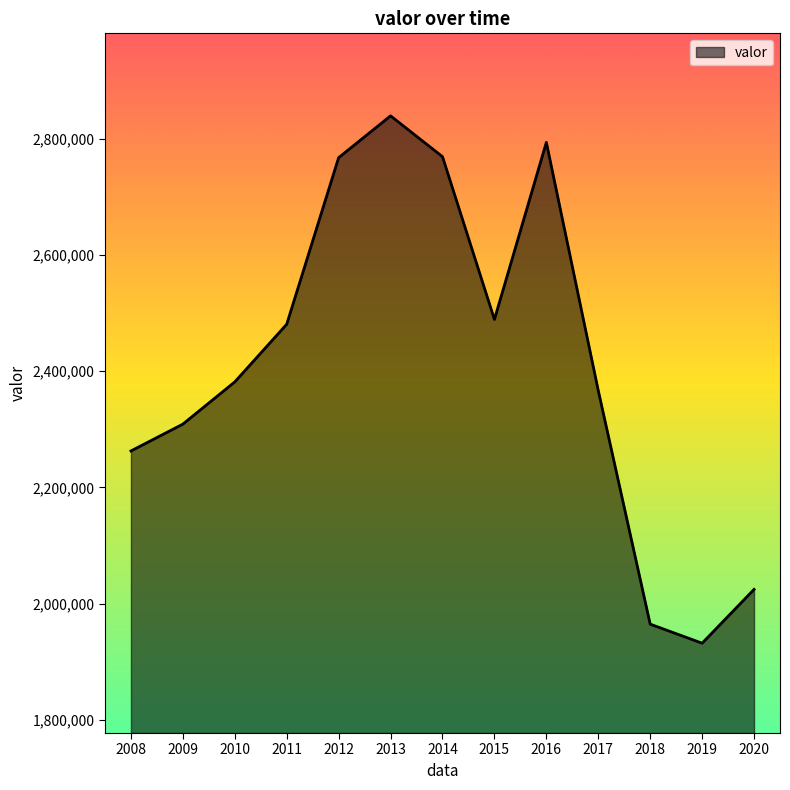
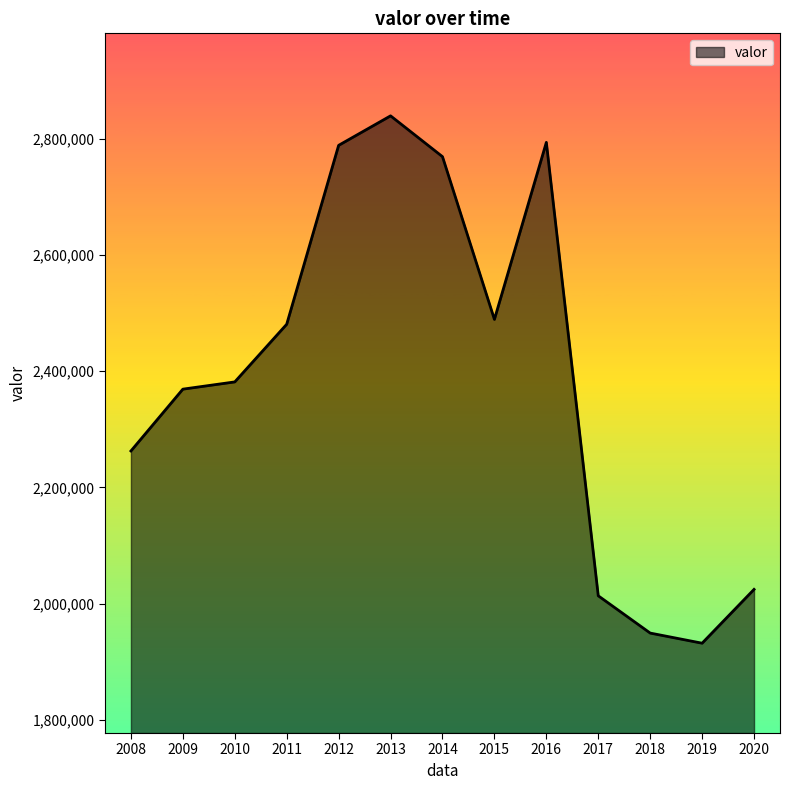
  {
    "2008": "2,260,000",
-   "2009": "2,310,000",
+   "2009": "2,370,000",
    "2010": "2,380,000",
    "2011": "2,480,000",
-   "2012": "2,770,000",
+   "2012": "2,790,000",
    "2013": "2,840,000",
    "2014": "2,770,000",
    "2015": "2,490,000",
    "2016": "2,790,000",
-   "2017": "2,370,000",
-   "2018": "1,960,000",
+   "2017": "2,010,000",
+   "2018": "1,950,000",
    "2019": "1,930,000",
    "2020": "2,020,000"
  }
